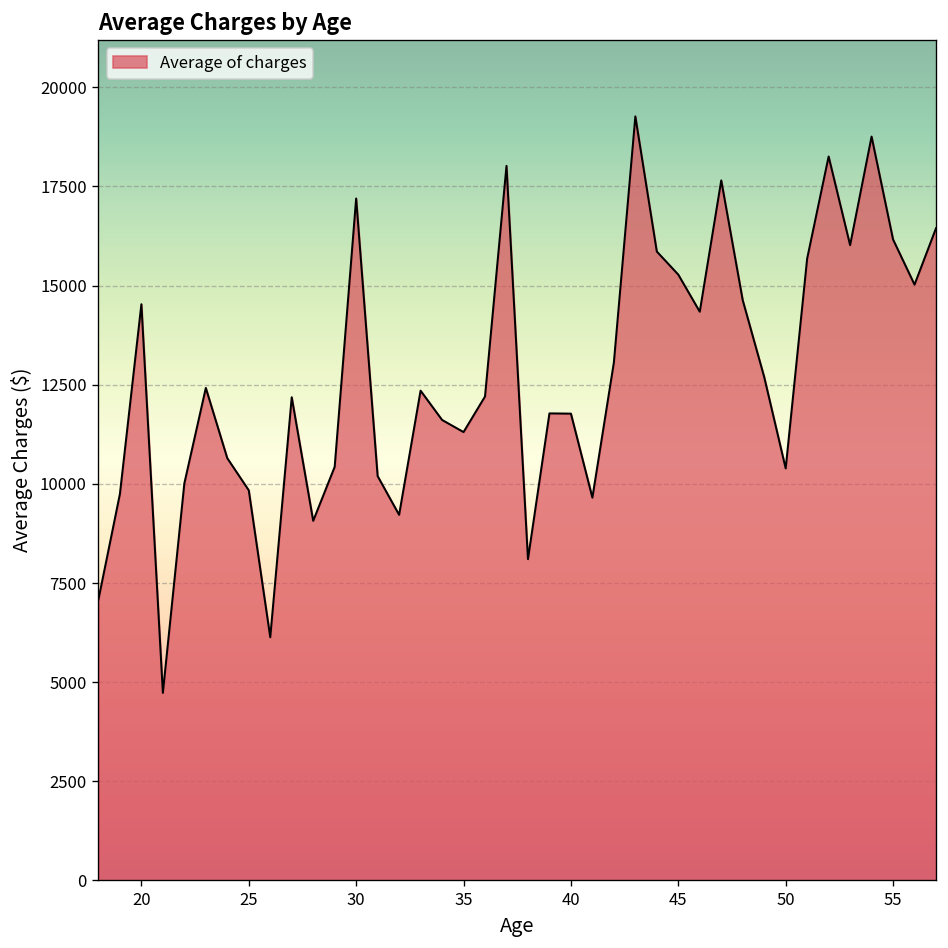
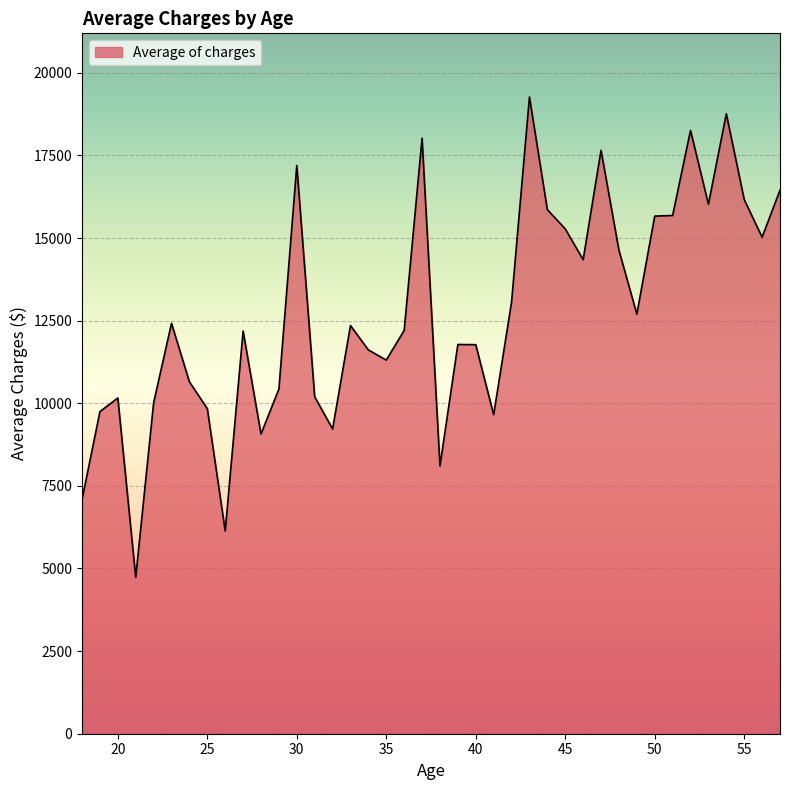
  {
-   "20": 14500,
+   "20": 10200,
    "25": 9800,
    "30": 17200,
    "35": 11300,
    "40": 11800,
    "45": 15300,
-   "50": 10400,
+   "50": 15700,
    "55": 16200
  }
